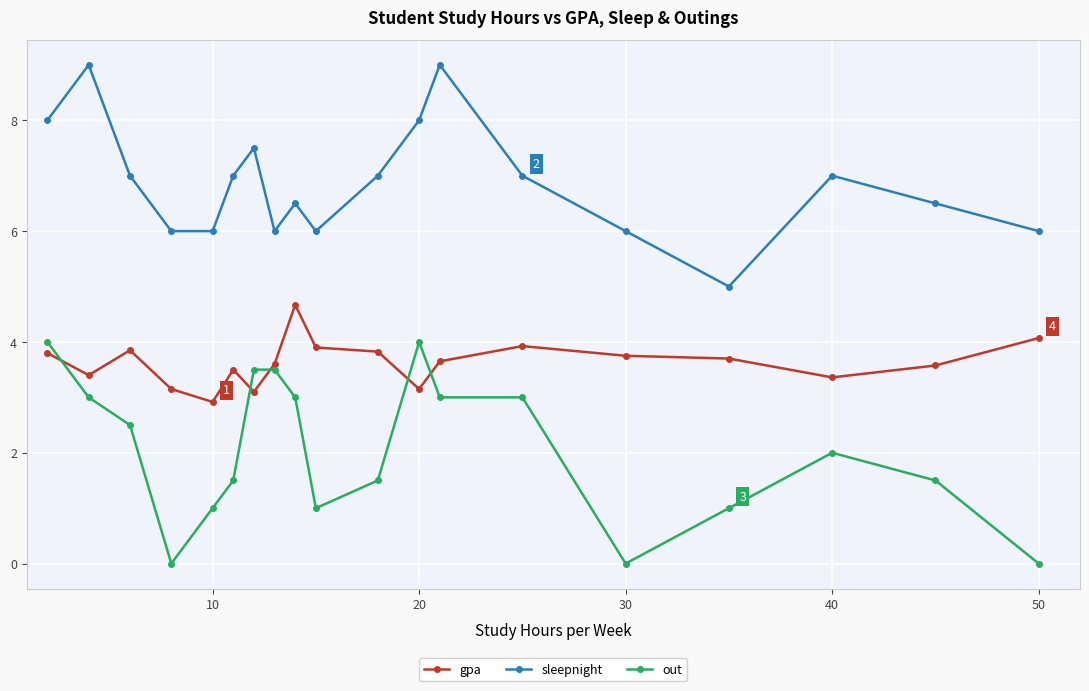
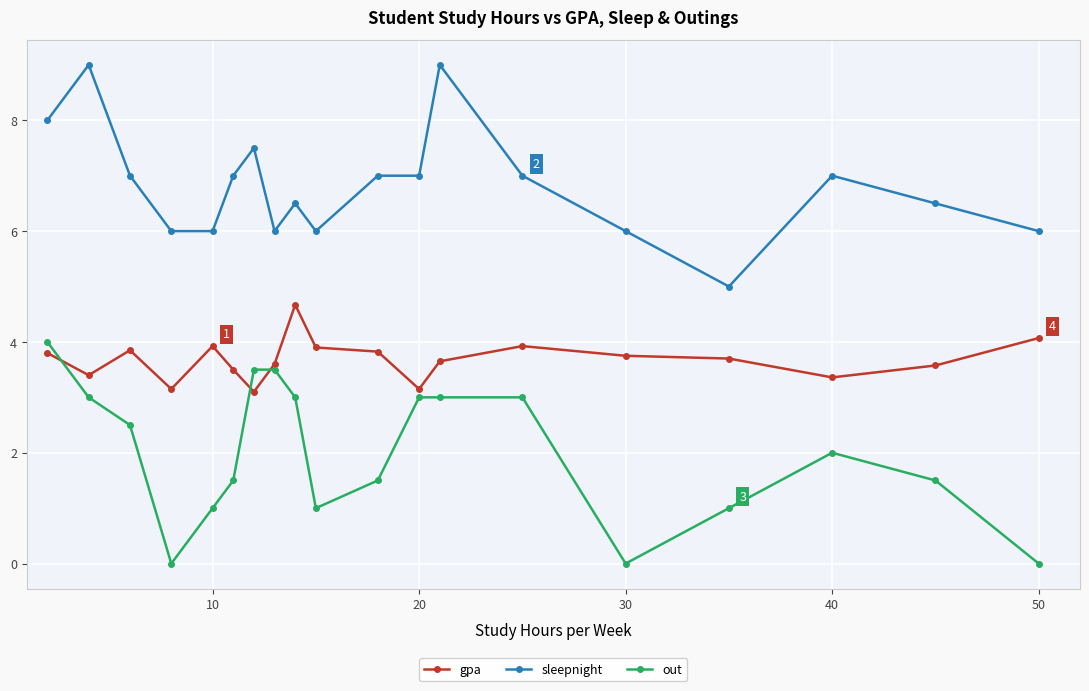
  {
    "gpa": {
-     "10": 2.9,
+     "10": 3.9,
      "20": 3.2,
      "30": 3.8,
      "40": 3.4
    },
    "sleepnight": {
      "10": 6,
-     "20": 8,
+     "20": 7,
      "30": 6,
      "40": 7,
      "50": 6
    },
    "out": {
      "10": 1,
-     "20": 4,
+     "20": 3,
      "30": 0,
      "40": 2,
      "50": 0
    }
  }
